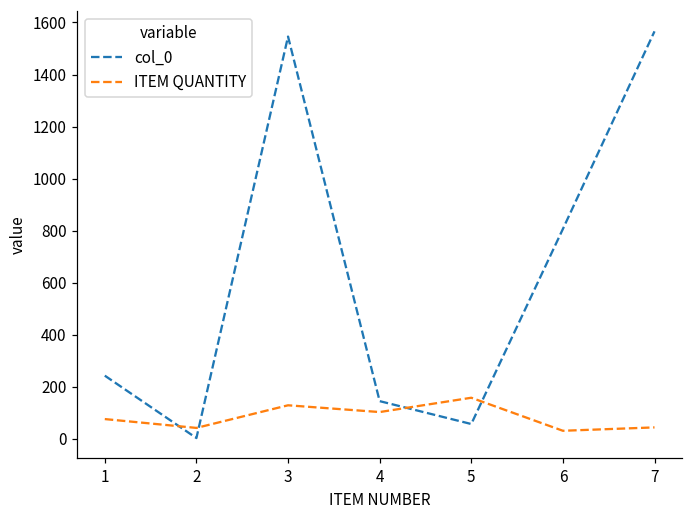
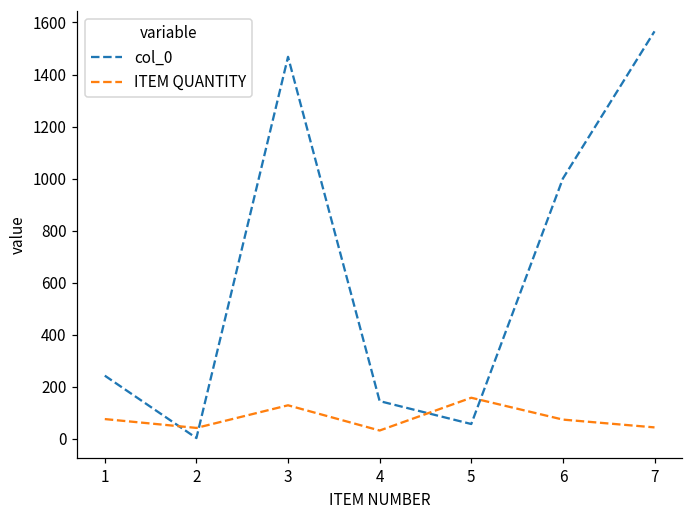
  {
    "col_0": {
      "1": 240,
      "2": 0,
-     "3": 1550,
+     "3": 1470,
      "4": 140,
      "5": 60,
-     "6": 810,
+     "6": 1000,
      "7": 1570
    },
    "ITEM QUANTITY": {
      "1": 80,
      "2": 40,
      "3": 130,
-     "4": 100,
+     "4": 30,
      "5": 160,
-     "6": 30,
+     "6": 70,
      "7": 40
    }
  }
